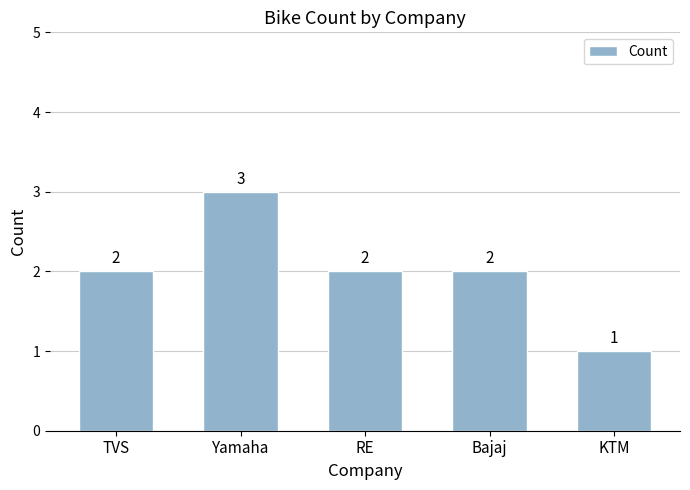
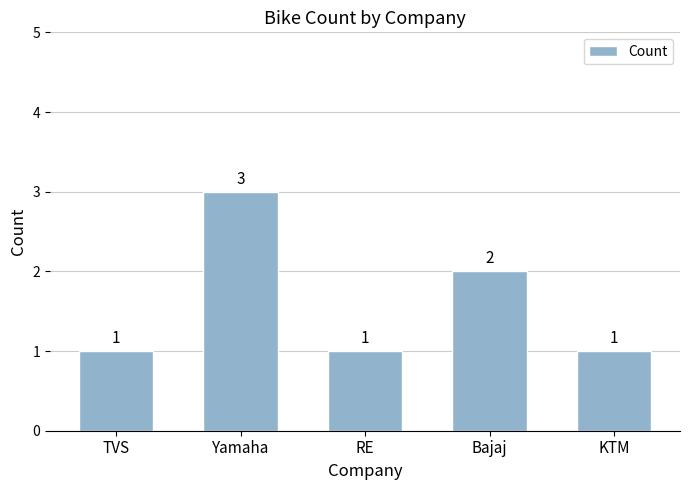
  {
-   "TVS": 2,
+   "TVS": 1,
    "Yamaha": 3,
-   "RE": 2,
+   "RE": 1,
    "Bajaj": 2,
    "KTM": 1
  }
